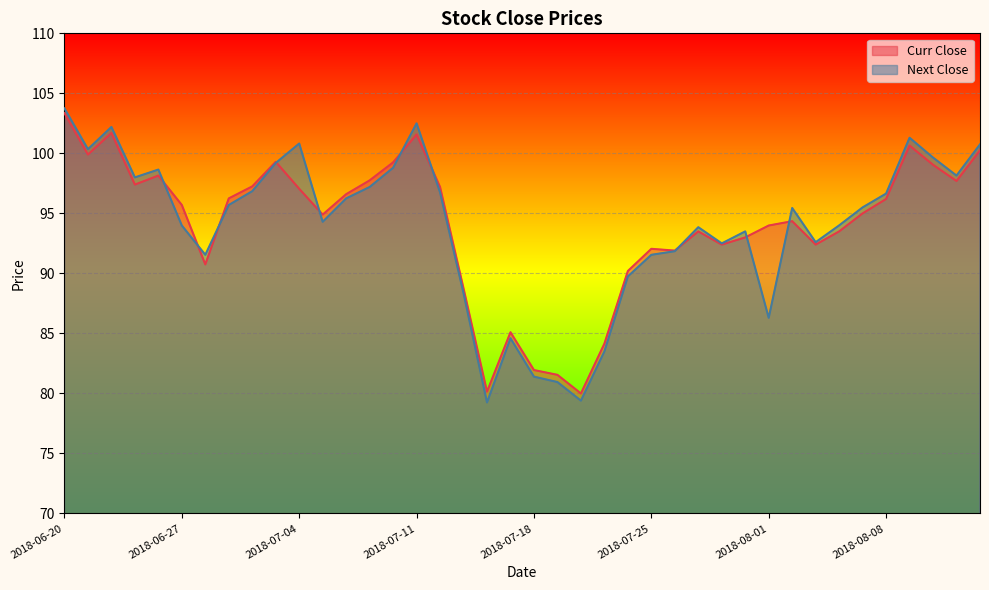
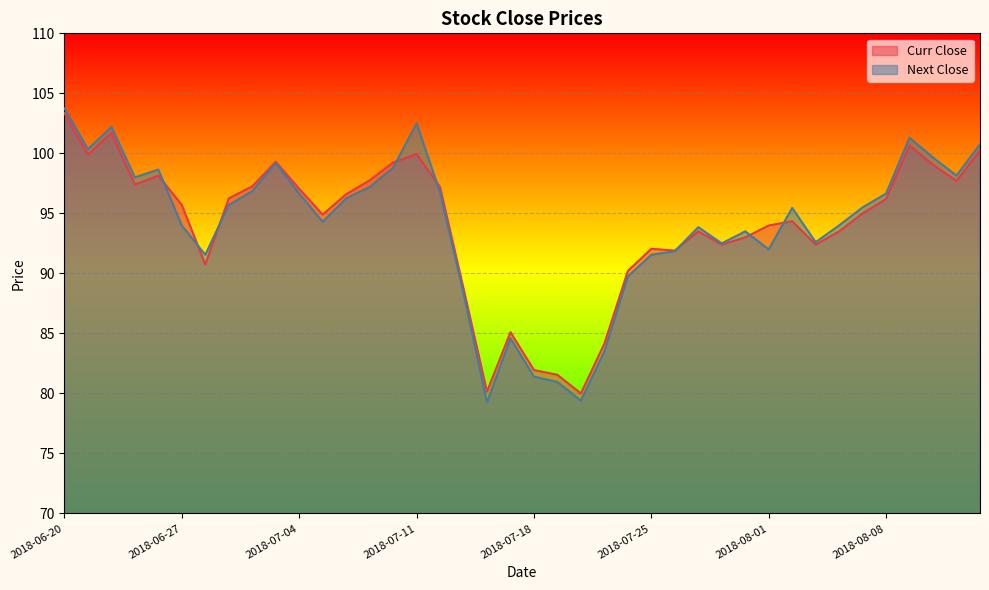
  {
    "Curr Close": {
      "2018-06-20": 103.4,
      "2018-06-27": 95.7,
      "2018-07-04": 97.1,
-     "2018-07-11": 101.6,
+     "2018-07-11": 100.0,
      "2018-07-18": 82.0,
      "2018-07-25": 92.1,
      "2018-08-01": 94.0,
      "2018-08-08": 96.2
    },
    "Next Close": {
      "2018-06-20": 103.8,
      "2018-06-27": 94.0,
-     "2018-07-04": 100.8,
+     "2018-07-04": 96.7,
      "2018-07-11": 102.5,
      "2018-07-18": 81.4,
      "2018-07-25": 91.6,
-     "2018-08-01": 86.3,
+     "2018-08-01": 92.0,
      "2018-08-08": 96.7
    }
  }
